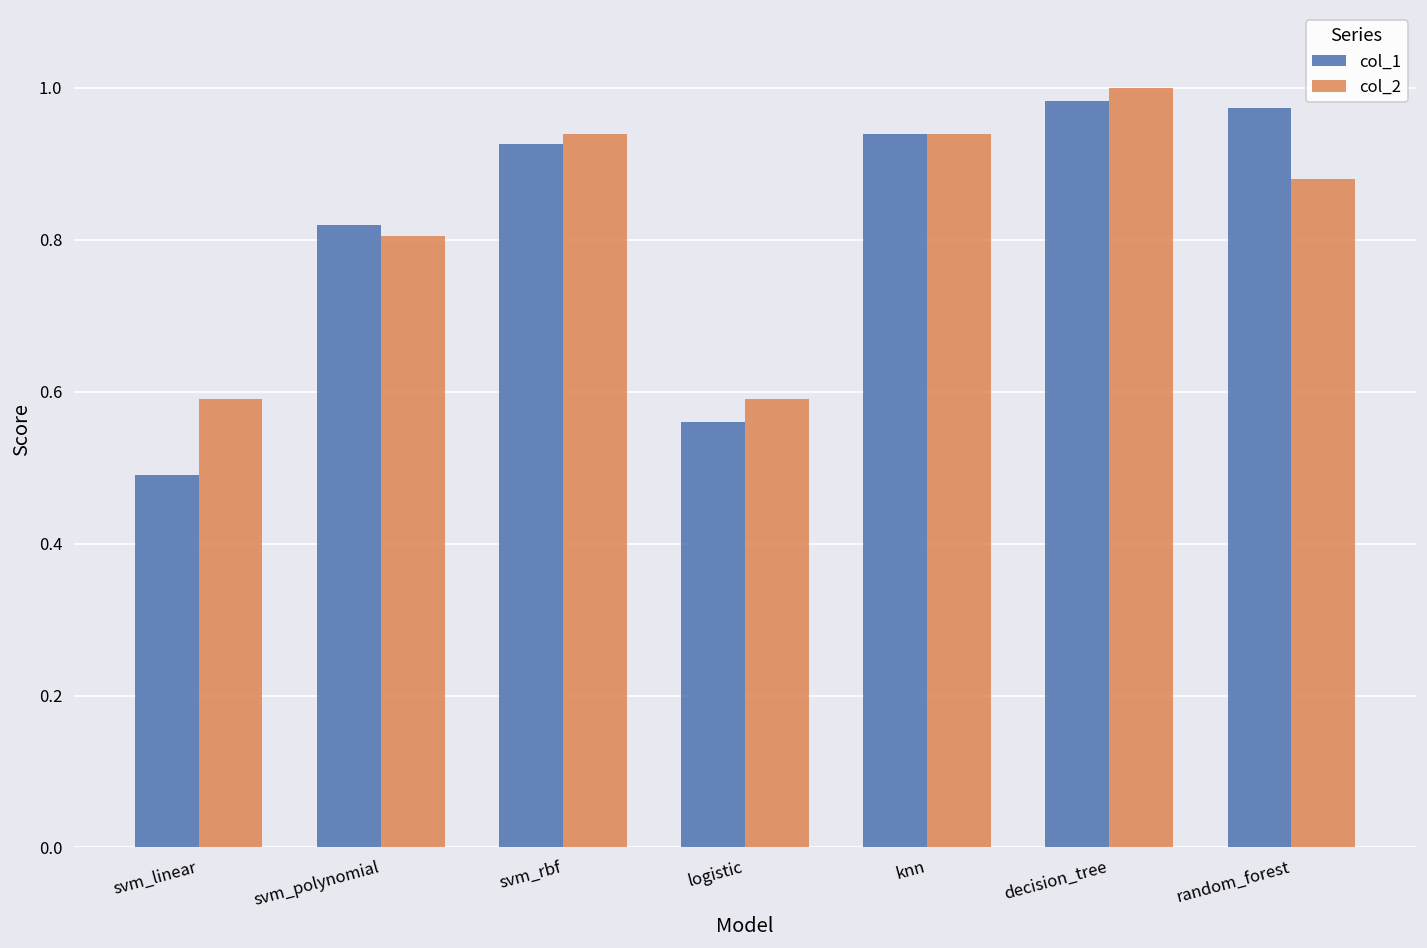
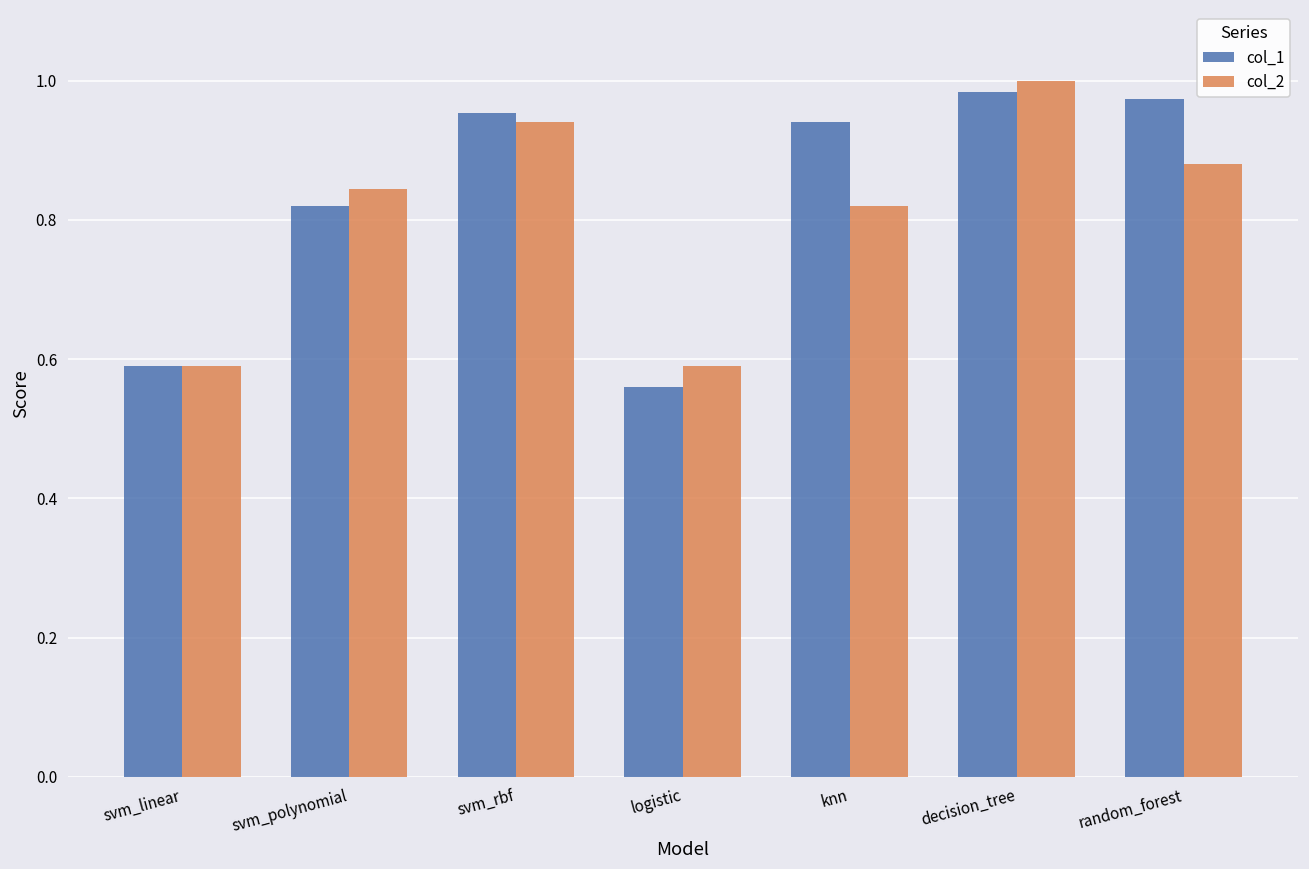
  {
    "col_1": {
-     "svm_linear": 0.49,
+     "svm_linear": 0.59,
      "svm_polynomial": 0.82,
-     "svm_rbf": 0.93,
+     "svm_rbf": 0.95,
      "logistic": 0.56,
      "knn": 0.94,
      "decision_tree": 0.98,
      "random_forest": 0.97
    },
    "col_2": {
      "svm_linear": 0.59,
-     "svm_polynomial": 0.81,
+     "svm_polynomial": 0.85,
      "svm_rbf": 0.94,
      "logistic": 0.59,
-     "knn": 0.94,
+     "knn": 0.82,
      "decision_tree": 1.00,
      "random_forest": 0.88
    }
  }
